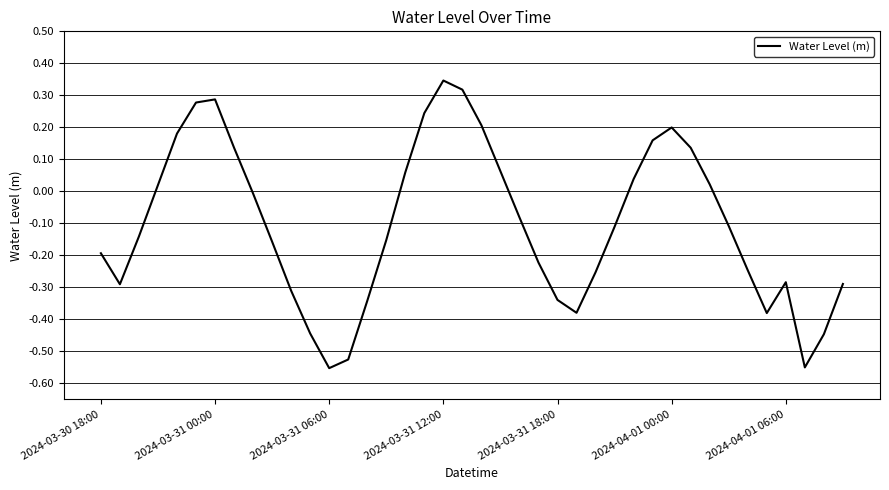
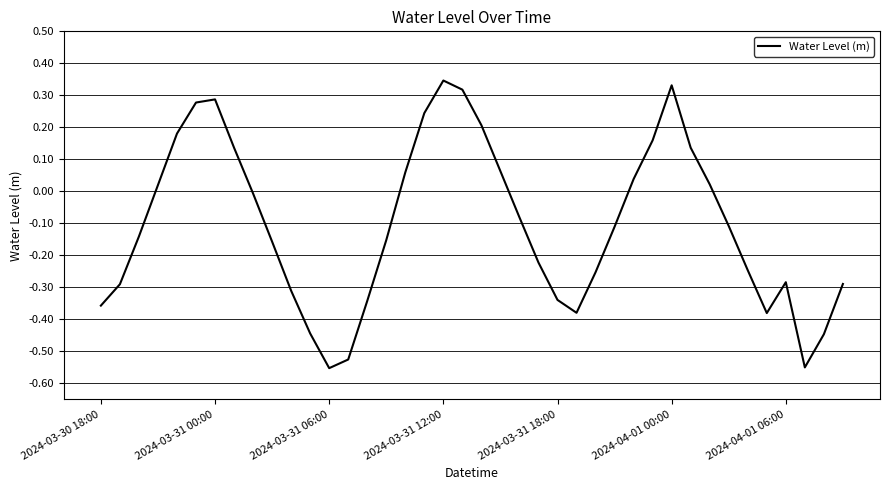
  {
-   "2024-03-30 18:00": -0.19,
+   "2024-03-30 18:00": -0.36,
    "2024-03-31 00:00": 0.29,
    "2024-03-31 06:00": -0.55,
    "2024-03-31 12:00": 0.35,
    "2024-03-31 18:00": -0.34,
-   "2024-04-01 00:00": 0.20,
+   "2024-04-01 00:00": 0.33,
    "2024-04-01 06:00": -0.28
  }
